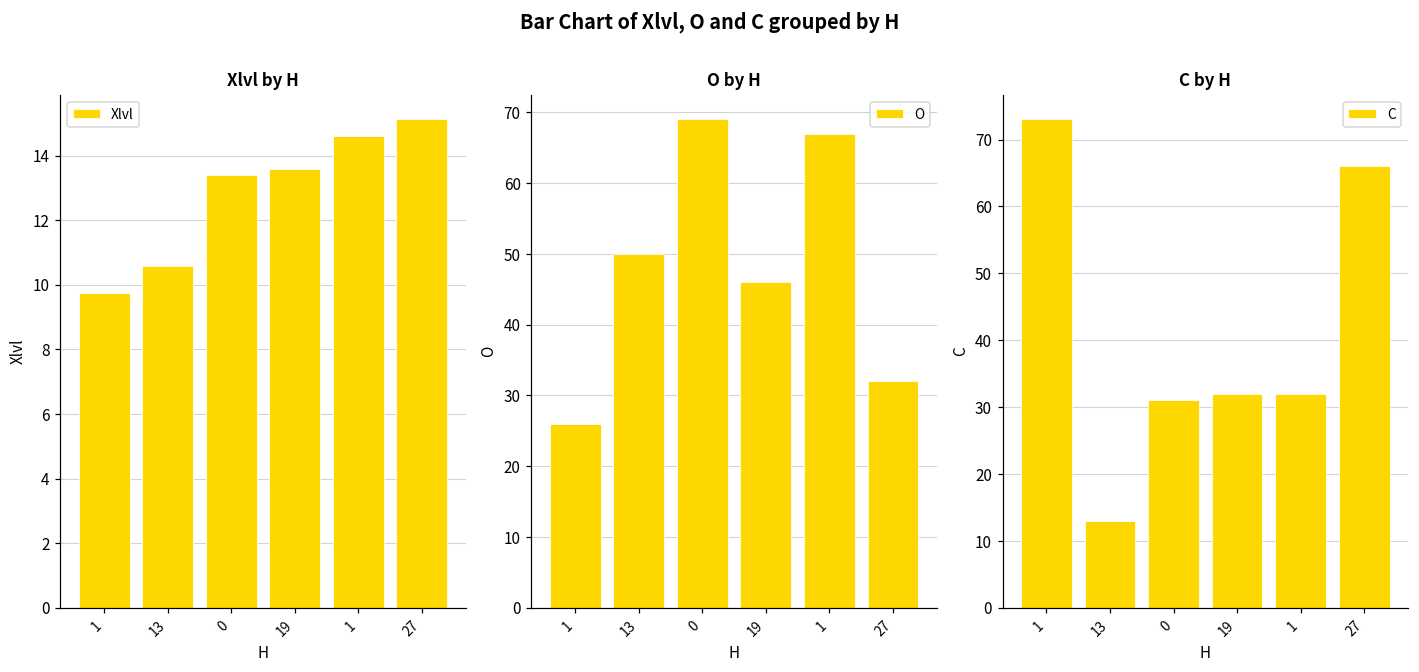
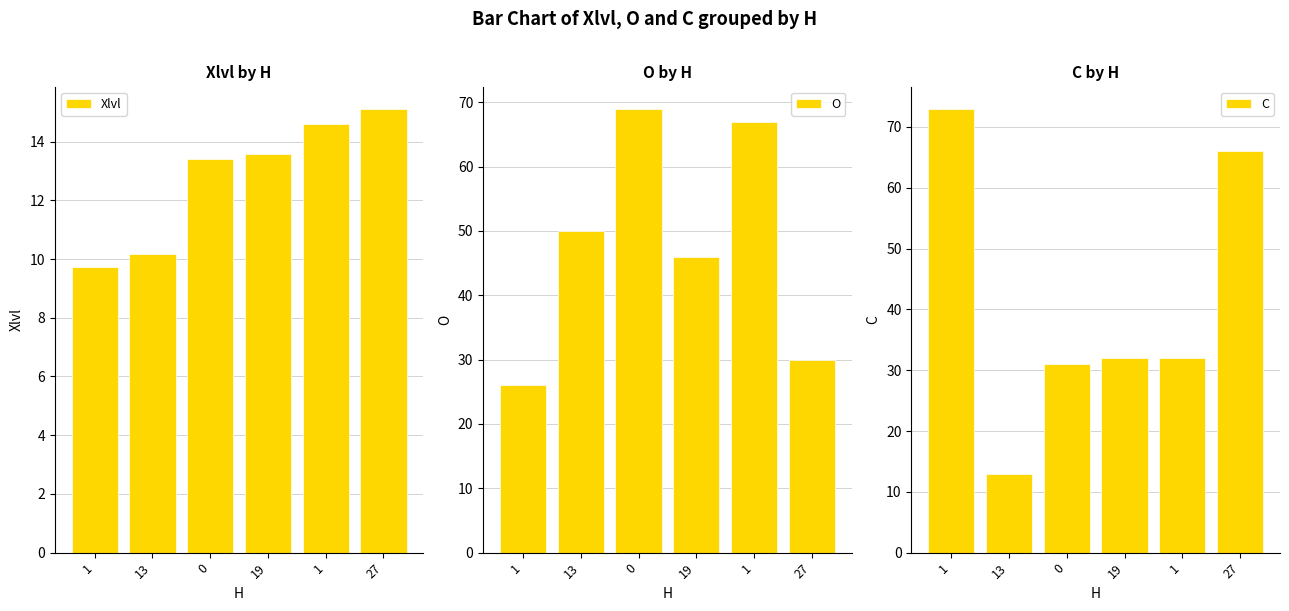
  {
    "Xlvl by H": {
-     "13": 10.6,
+     "13": 10.2,
      "0": 13.4,
      "19": 13.6,
      "27": 15.1
    },
    "O by H": {
      "13": 50,
      "0": 69,
      "19": 46,
-     "27": 32
+     "27": 30
    },
    "C by H": {
      "13": 13,
      "0": 31,
      "19": 32,
      "27": 66
    }
  }
